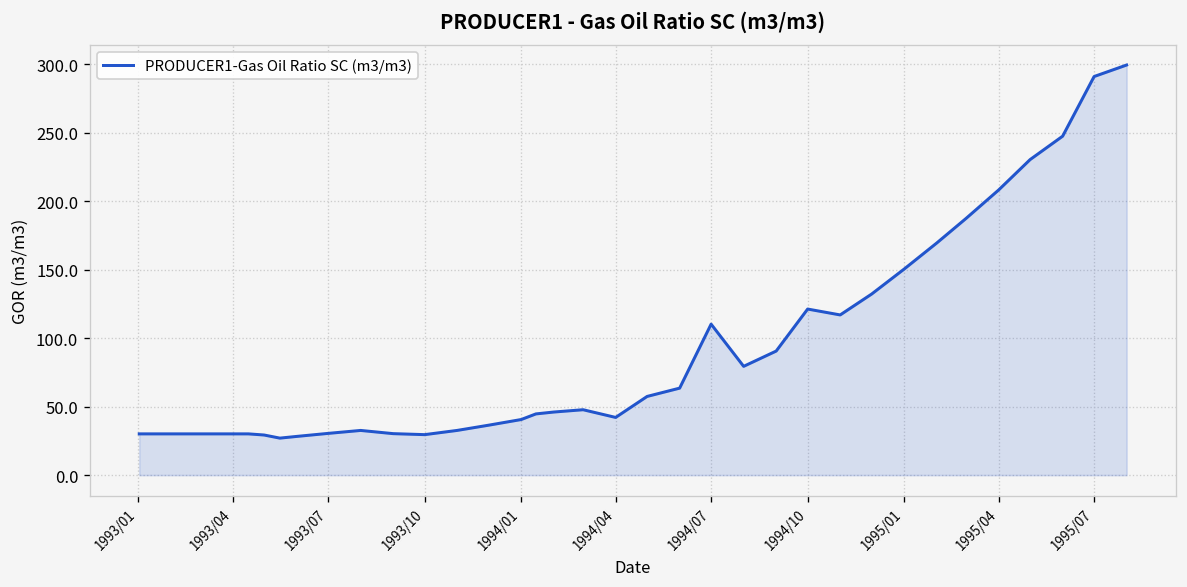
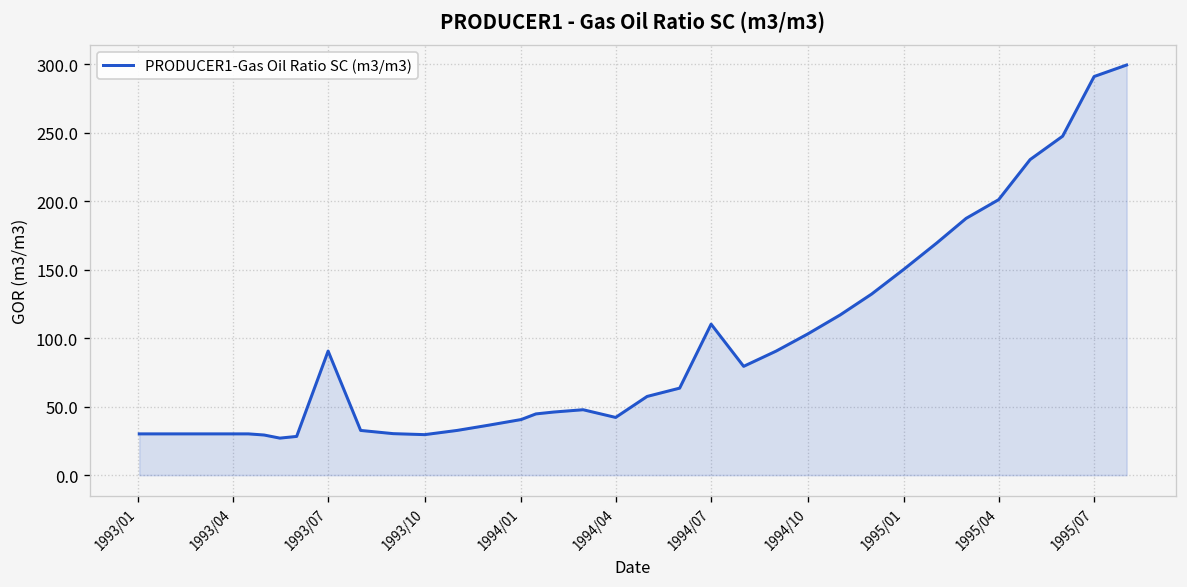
  {
    "1993/04": 30,
-   "1993/07": 30,
+   "1993/07": 91,
    "1993/10": 30,
    "1994/01": 41,
    "1994/04": 42,
    "1994/07": 110,
-   "1994/10": 121,
+   "1994/10": 103,
    "1995/01": 150,
-   "1995/04": 208,
+   "1995/04": 201,
    "1995/07": 291
  }
